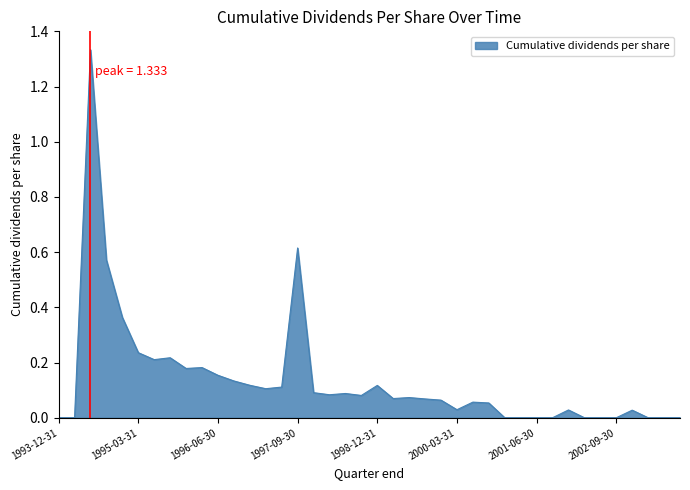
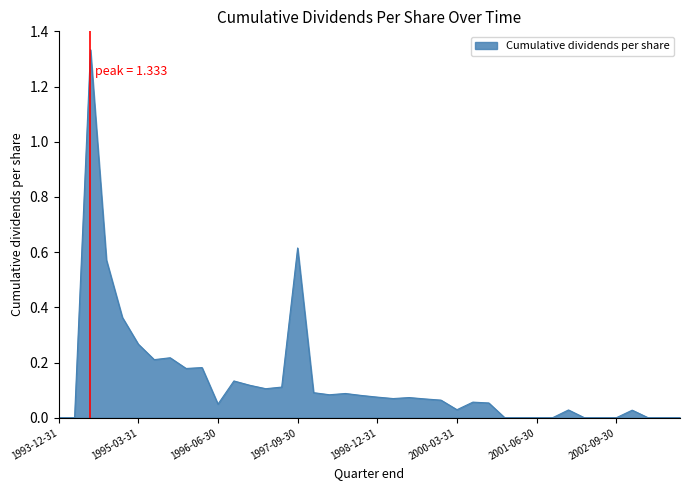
  {
    "1993-12-31": 0.00,
-   "1995-03-31": 0.24,
-   "1996-06-30": 0.15,
+   "1995-03-31": 0.27,
+   "1996-06-30": 0.05,
    "1997-09-30": 0.62,
-   "1998-12-31": 0.12,
+   "1998-12-31": 0.07,
    "2000-03-31": 0.03,
    "2001-06-30": 0.00,
    "2002-09-30": 0.00
  }
